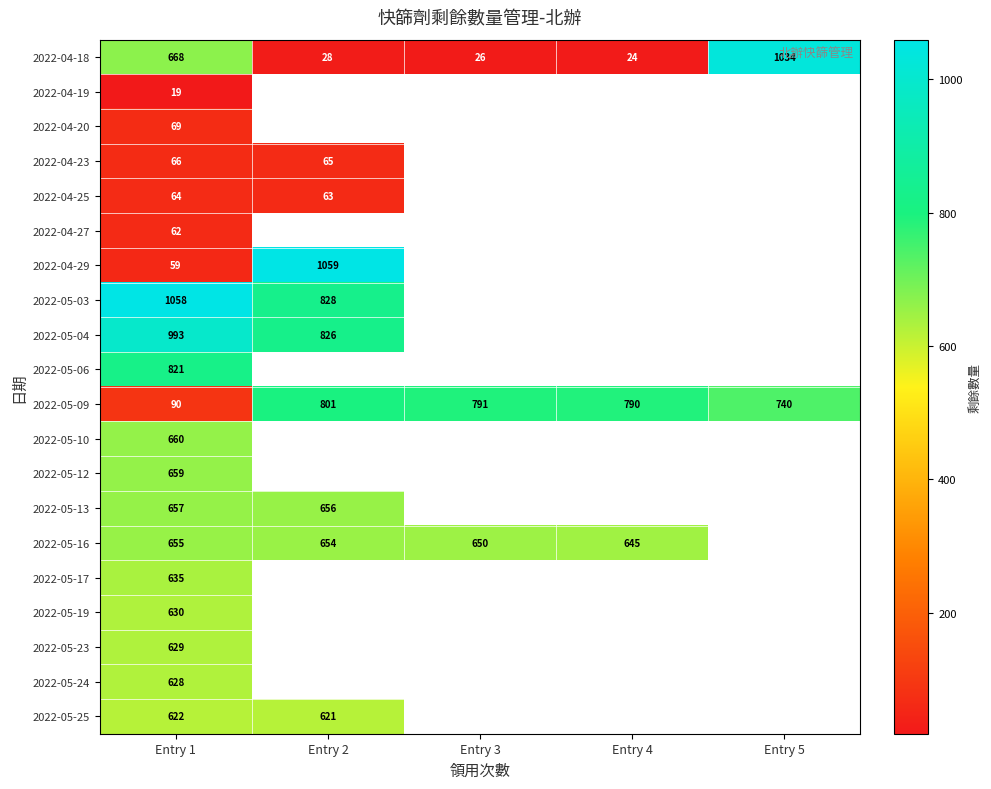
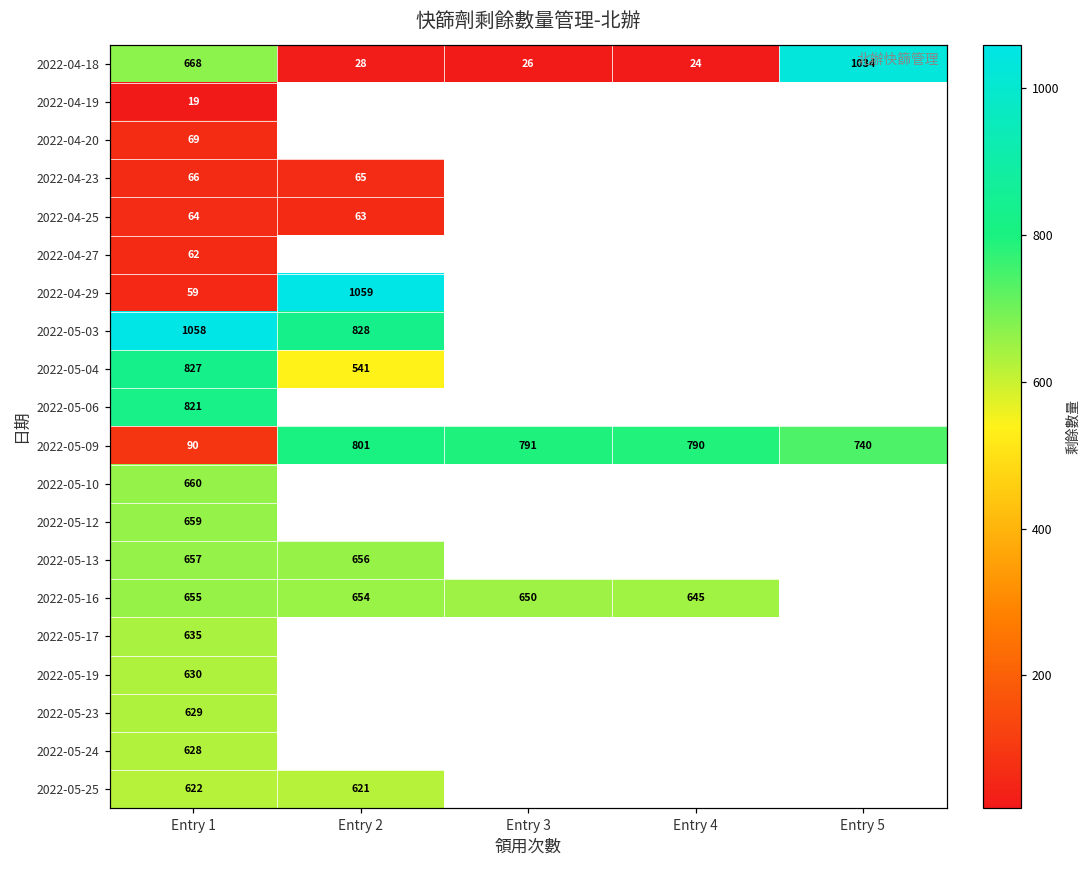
  {
    "2022-04-18": {
      "Entry 1": 668,
      "Entry 2": 28,
      "Entry 3": 26,
      "Entry 4": 24
    },
    "2022-04-19": {
      "Entry 1": 19
    },
    "2022-04-20": {
      "Entry 1": 69
    },
    "2022-04-23": {
      "Entry 1": 66,
      "Entry 2": 65
    },
    "2022-04-25": {
      "Entry 1": 64,
      "Entry 2": 63
    },
    "2022-04-27": {
      "Entry 1": 62
    },
    "2022-04-29": {
      "Entry 1": 59,
      "Entry 2": 1059
    },
    "2022-05-03": {
      "Entry 1": 1058,
      "Entry 2": 828
    },
    "2022-05-04": {
-     "Entry 1": 993,
-     "Entry 2": 826
+     "Entry 1": 827,
+     "Entry 2": 541
    },
    "2022-05-06": {
      "Entry 1": 821
    },
    "2022-05-09": {
      "Entry 1": 90,
      "Entry 2": 801,
      "Entry 3": 791,
      "Entry 4": 790,
      "Entry 5": 740
    },
    "2022-05-10": {
      "Entry 1": 660
    },
    "2022-05-12": {
      "Entry 1": 659
    },
    "2022-05-13": {
      "Entry 1": 657,
      "Entry 2": 656
    },
    "2022-05-16": {
      "Entry 1": 655,
      "Entry 2": 654,
      "Entry 3": 650,
      "Entry 4": 645
    },
    "2022-05-17": {
      "Entry 1": 635
    },
    "2022-05-19": {
      "Entry 1": 630
    },
    "2022-05-23": {
      "Entry 1": 629
    },
    "2022-05-24": {
      "Entry 1": 628
    },
    "2022-05-25": {
      "Entry 1": 622,
      "Entry 2": 621
    }
  }
